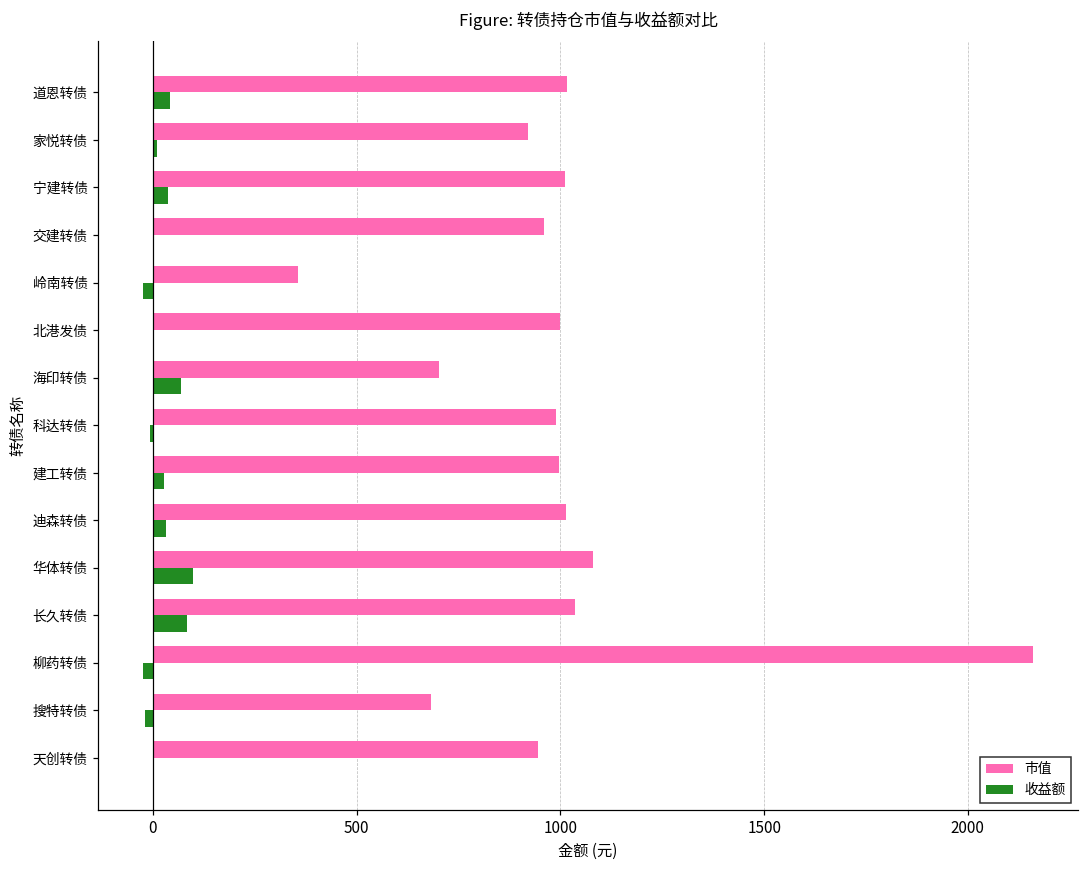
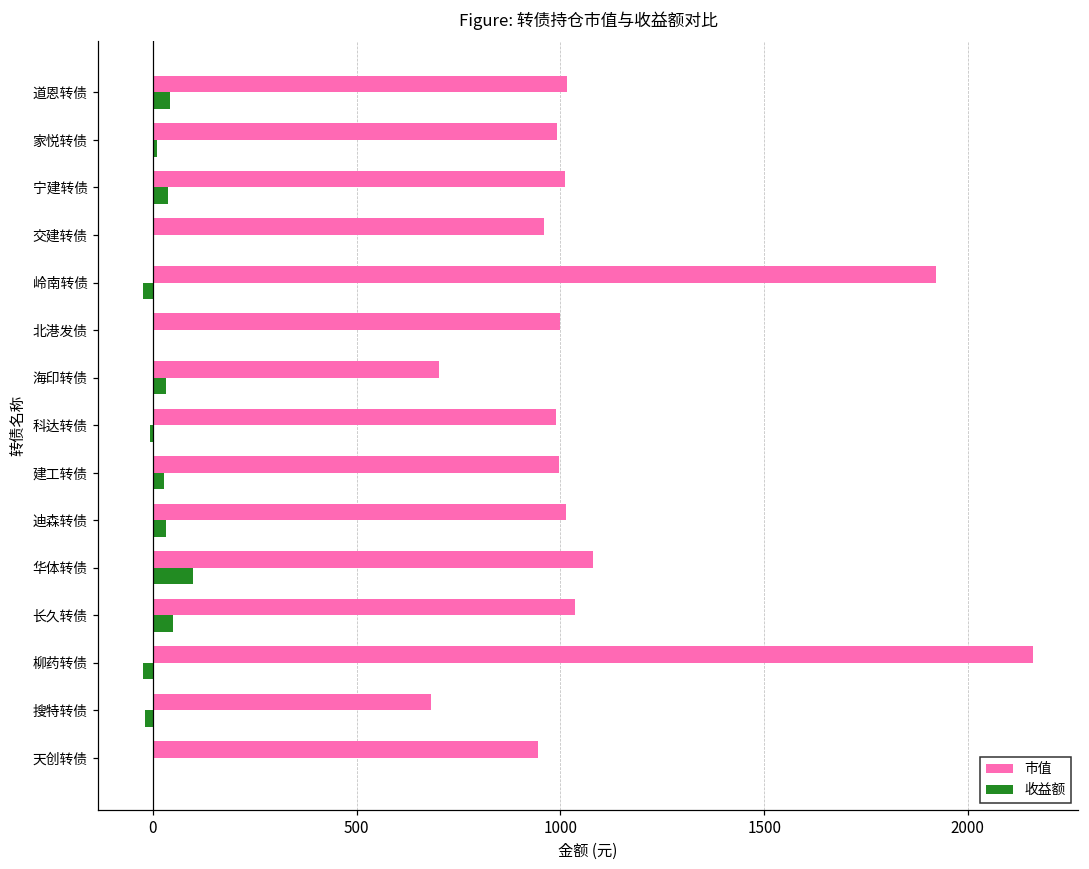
  {
    "市值": {
      "道恩转债": 1020,
-     "家悦转债": 920,
+     "家悦转债": 990,
      "宁建转债": 1010,
      "交建转债": 960,
-     "岭南转债": 360,
+     "岭南转债": 1920,
      "北港发债": 1000,
      "海印转债": 700,
      "科达转债": 990,
      "建工转债": 1000,
      "迪森转债": 1010,
      "华体转债": 1080,
      "长久转债": 1040,
      "柳药转债": 2160,
      "搜特转债": 680,
      "天创转债": 950
    },
    "收益额": {
      "道恩转债": 40,
      "家悦转债": 10,
      "宁建转债": 40,
      "岭南转债": -30,
      "北港发债": 0,
-     "海印转债": 70,
+     "海印转债": 30,
      "建工转债": 30,
      "迪森转债": 30,
      "华体转债": 100,
-     "长久转债": 80,
+     "长久转债": 50,
      "柳药转债": -20,
      "搜特转债": -20
    }
  }
